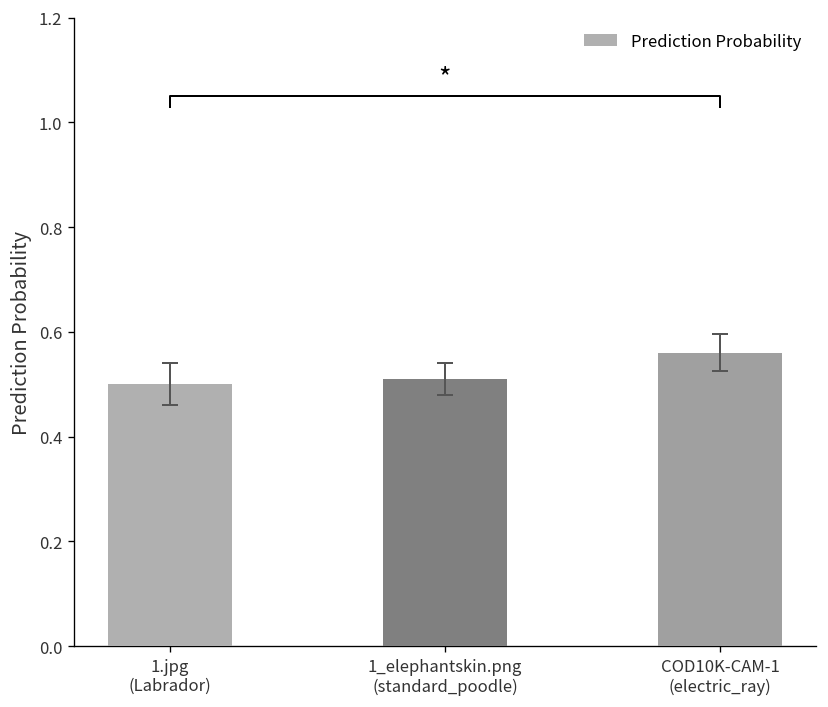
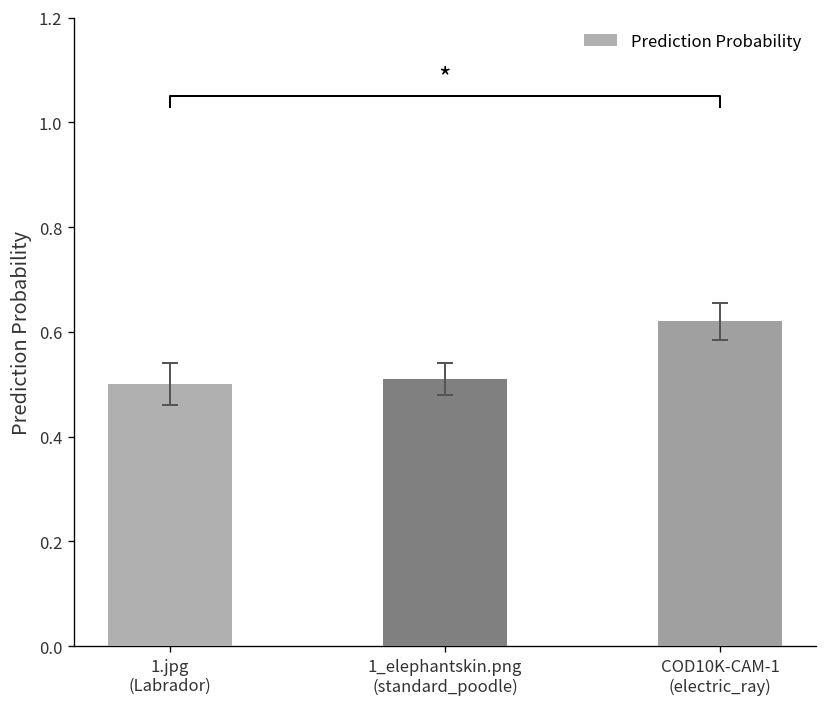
  {
    "Prediction Probability": {
      "1.jpg (Labrador)": 0.50,
      "1_elephantskin.png (standard_poodle)": 0.51,
-     "COD10K-CAM-1 (electric_ray)": 0.56
+     "COD10K-CAM-1 (electric_ray)": 0.62
    }
  }
